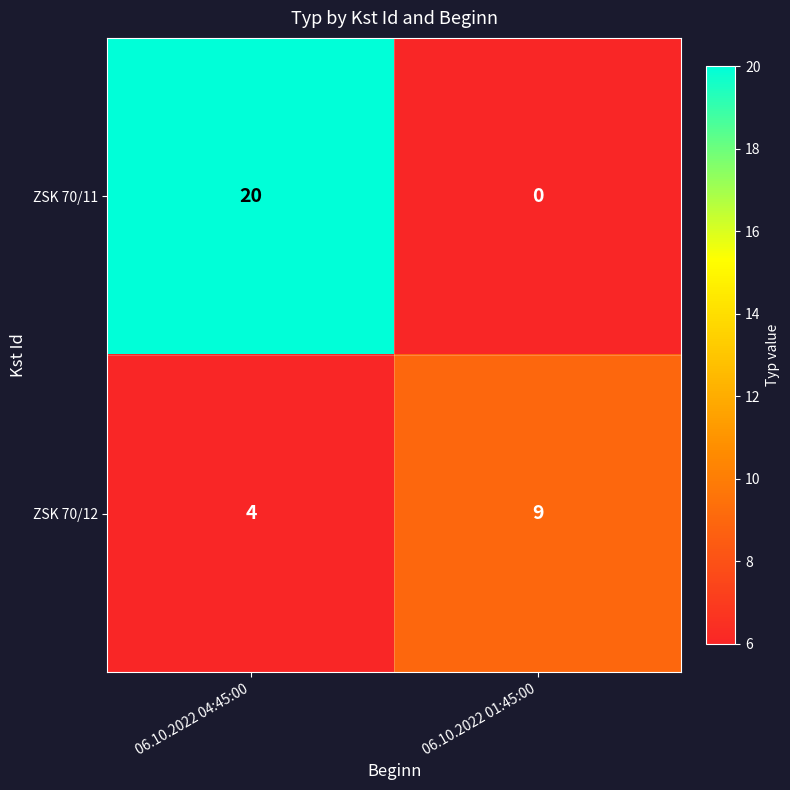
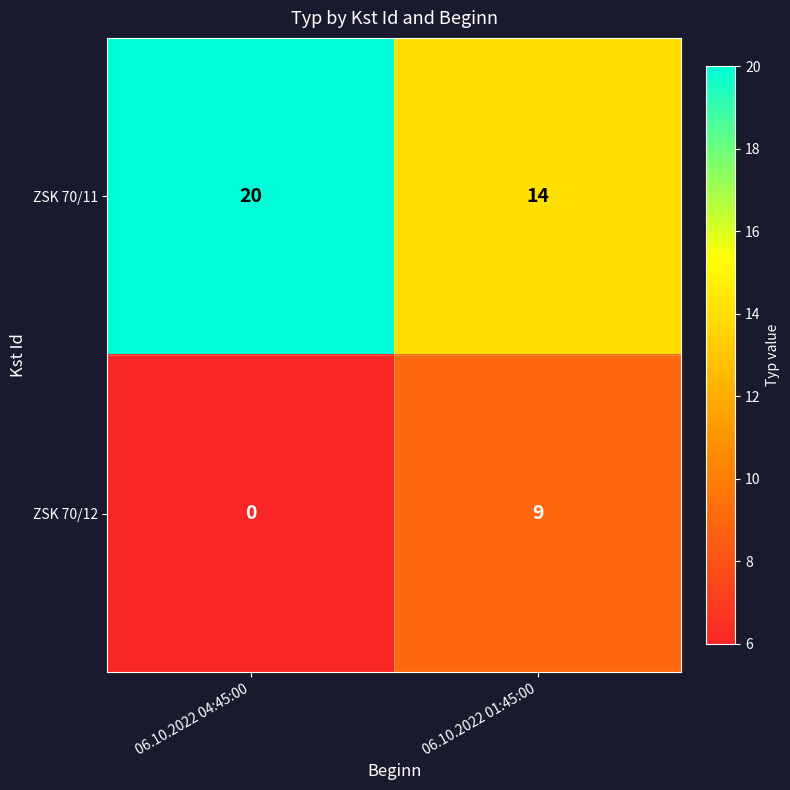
  {
    "ZSK 70/11": {
      "06.10.2022 04:45:00": 20,
-     "06.10.2022 01:45:00": 0
+     "06.10.2022 01:45:00": 14
    },
    "ZSK 70/12": {
-     "06.10.2022 04:45:00": 4,
+     "06.10.2022 04:45:00": 0,
      "06.10.2022 01:45:00": 9
    }
  }
